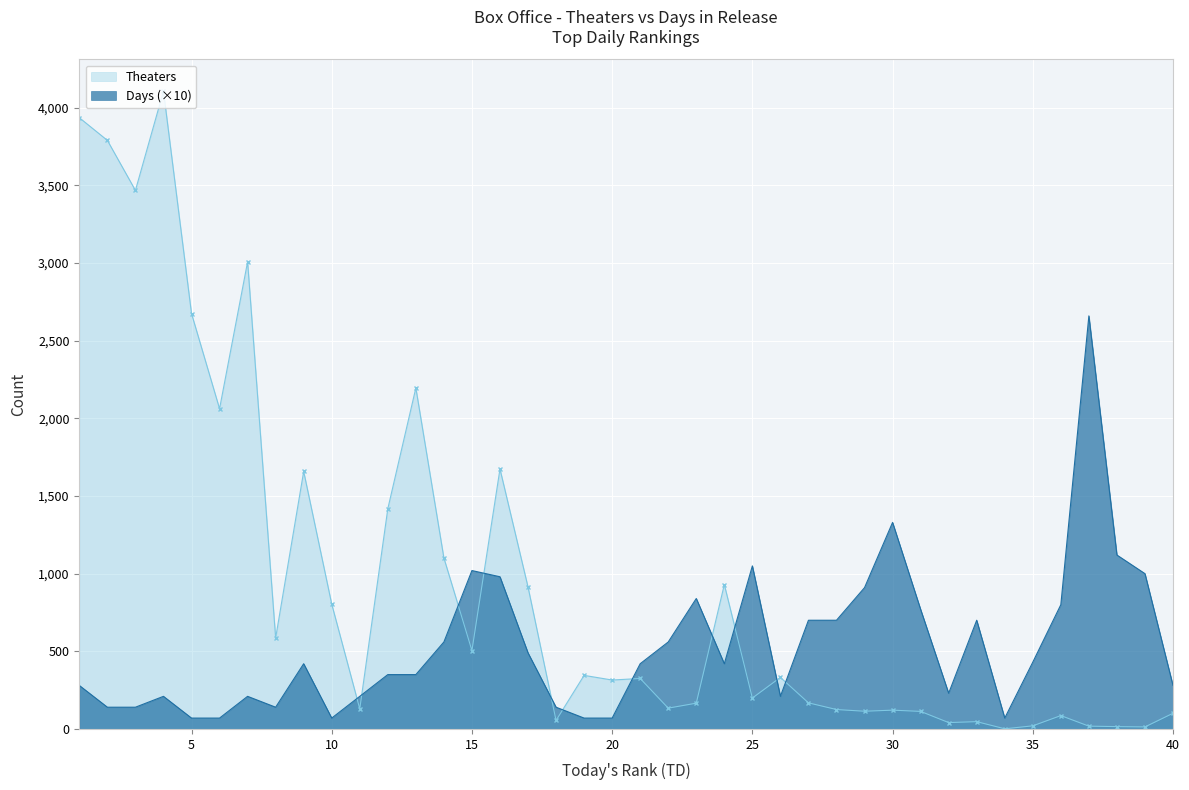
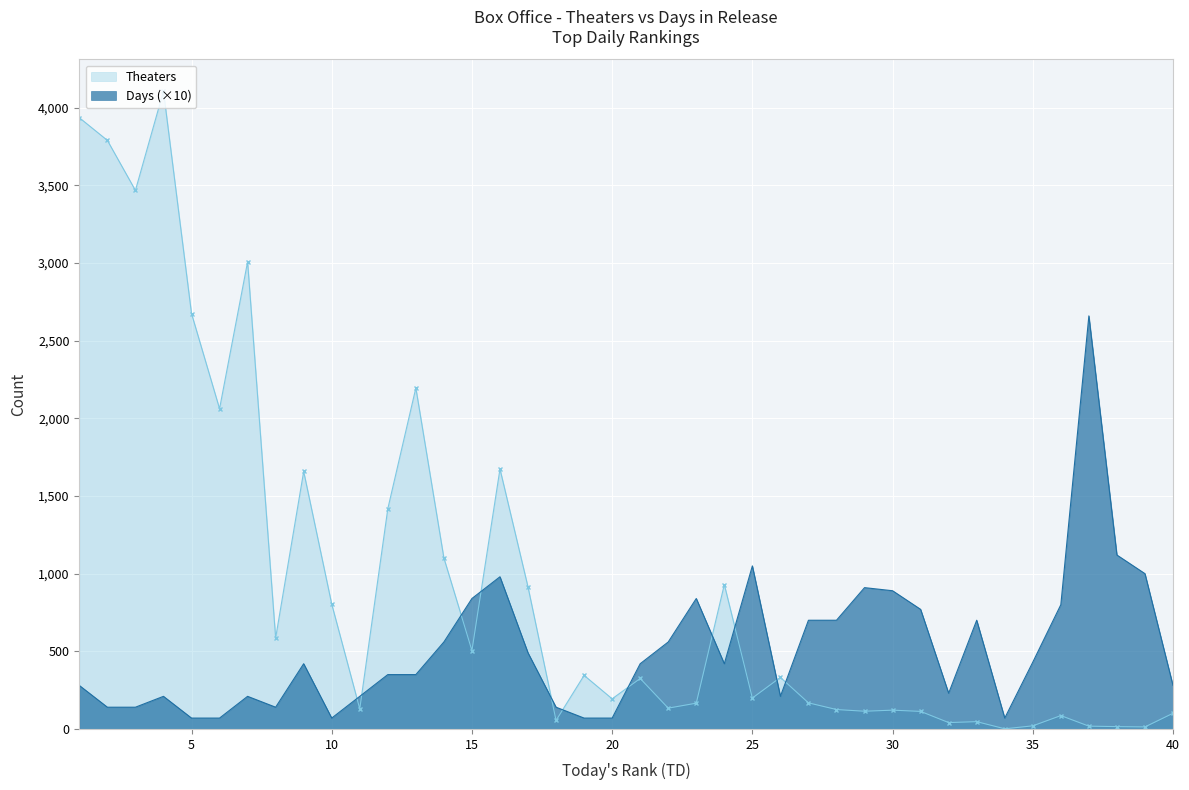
  {
    "Theaters": {
      "5": "2,680",
      "10": "800",
      "15": "510",
-     "20": "320",
+     "20": "190",
      "25": "200",
      "30": "120",
      "35": "20",
      "40": "100"
    },
    "Days (×10)": {
      "5": "70",
      "10": "70",
-     "15": "1,020",
+     "15": "840",
      "20": "70",
      "25": "1,050",
-     "30": "1,330",
+     "30": "890",
      "35": "430",
      "40": "280"
    }
  }
